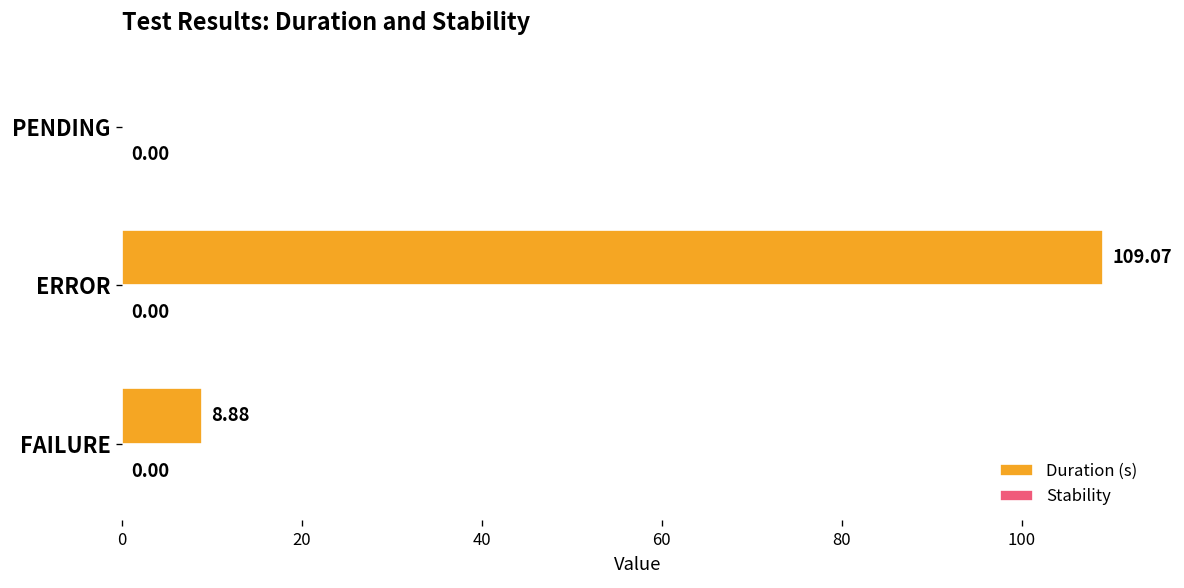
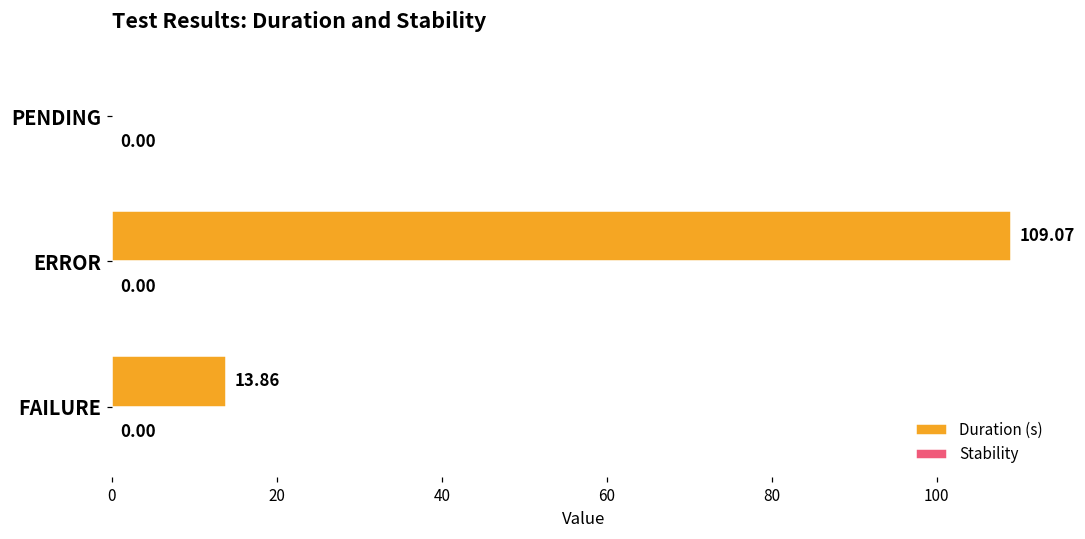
  {
    "Duration (s)": {
      "ERROR": 109.07,
-     "FAILURE": 8.88
+     "FAILURE": 13.86
    },
    "Stability": {
      "PENDING": 0.00,
      "ERROR": 0.00,
      "FAILURE": 0.00
    }
  }
